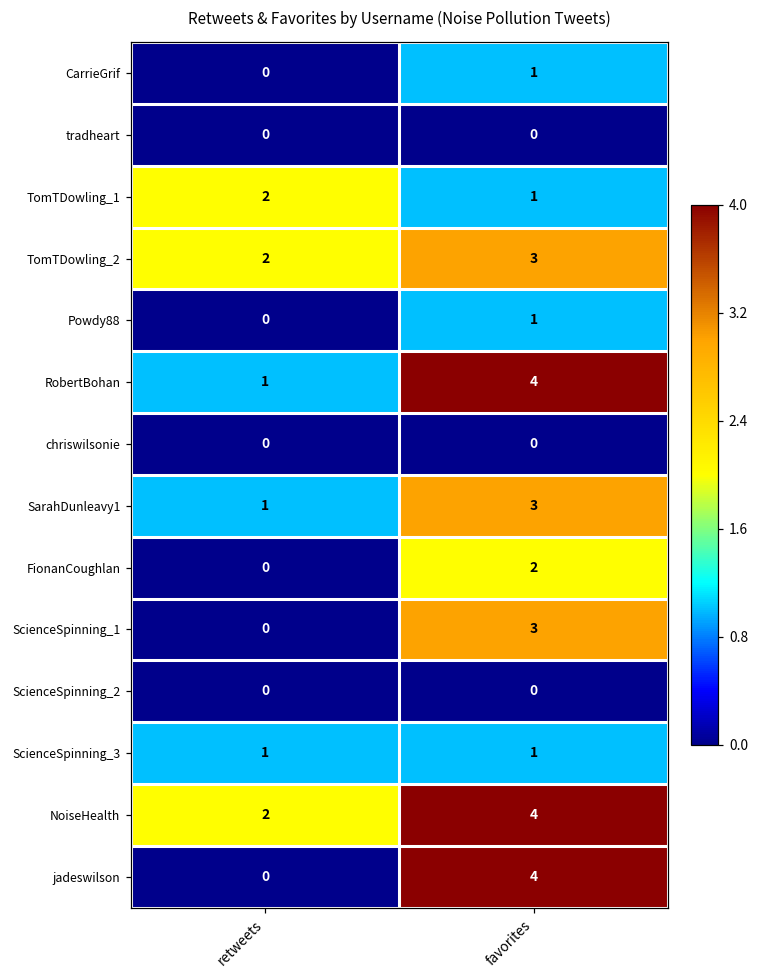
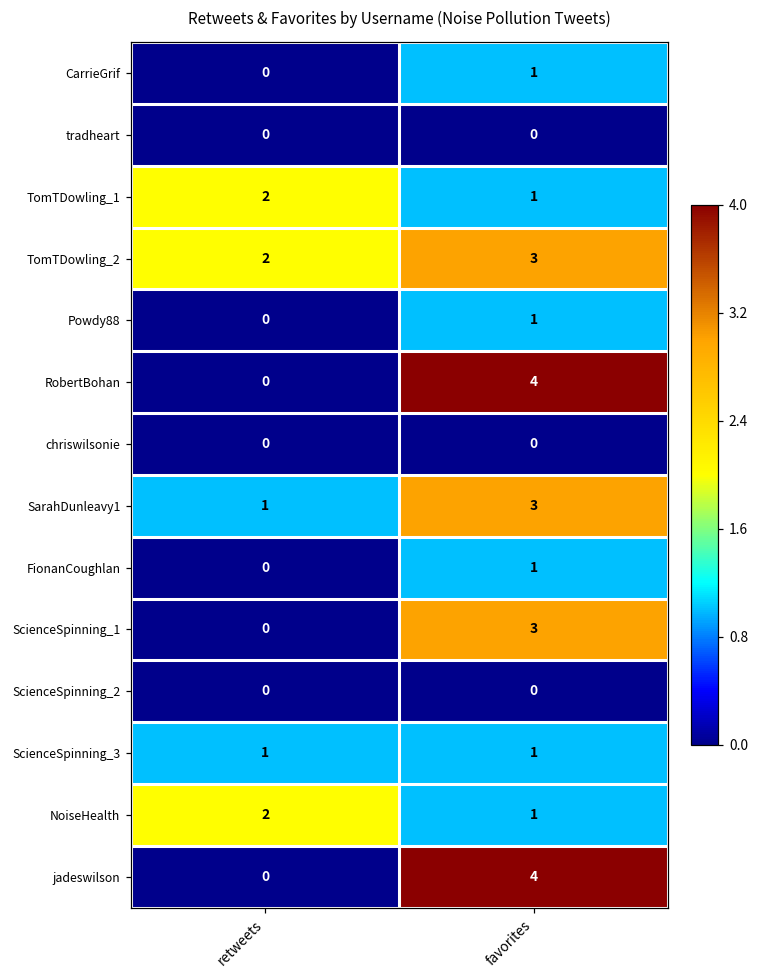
  {
    "CarrieGrif": {
      "retweets": 0,
      "favorites": 1
    },
    "tradheart": {
      "retweets": 0,
      "favorites": 0
    },
    "TomTDowling_1": {
      "retweets": 2,
      "favorites": 1
    },
    "TomTDowling_2": {
      "retweets": 2,
      "favorites": 3
    },
    "Powdy88": {
      "retweets": 0,
      "favorites": 1
    },
    "RobertBohan": {
-     "retweets": 1,
+     "retweets": 0,
      "favorites": 4
    },
    "chriswilsonie": {
      "retweets": 0,
      "favorites": 0
    },
    "SarahDunleavy1": {
      "retweets": 1,
      "favorites": 3
    },
    "FionanCoughlan": {
      "retweets": 0,
-     "favorites": 2
+     "favorites": 1
    },
    "ScienceSpinning_1": {
      "retweets": 0,
      "favorites": 3
    },
    "ScienceSpinning_2": {
      "retweets": 0,
      "favorites": 0
    },
    "ScienceSpinning_3": {
      "retweets": 1,
      "favorites": 1
    },
    "NoiseHealth": {
      "retweets": 2,
-     "favorites": 4
+     "favorites": 1
    },
    "jadeswilson": {
      "retweets": 0,
      "favorites": 4
    }
  }
